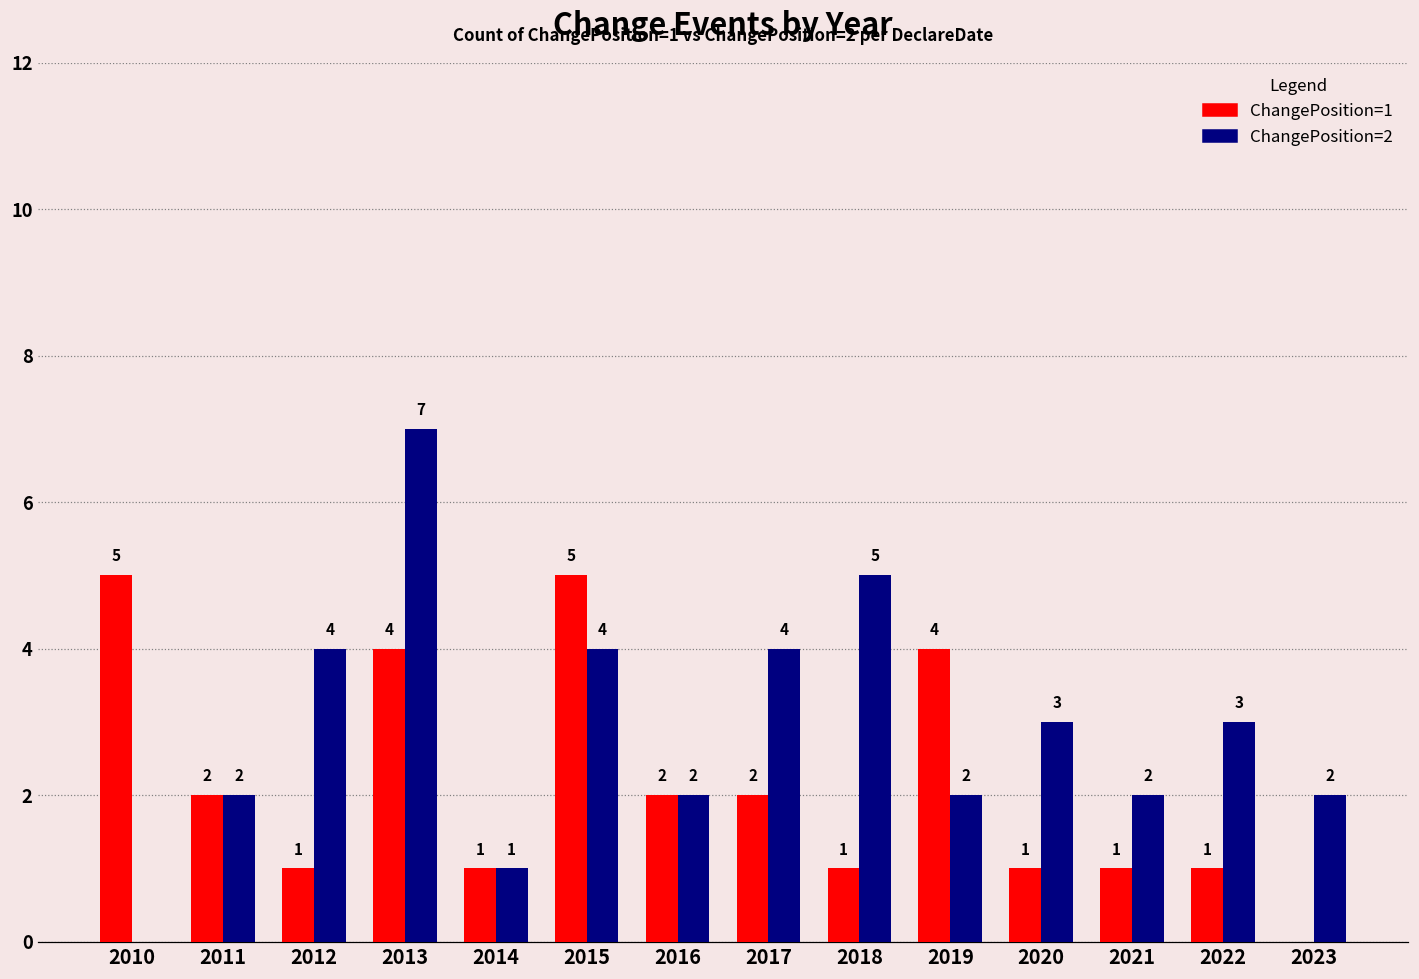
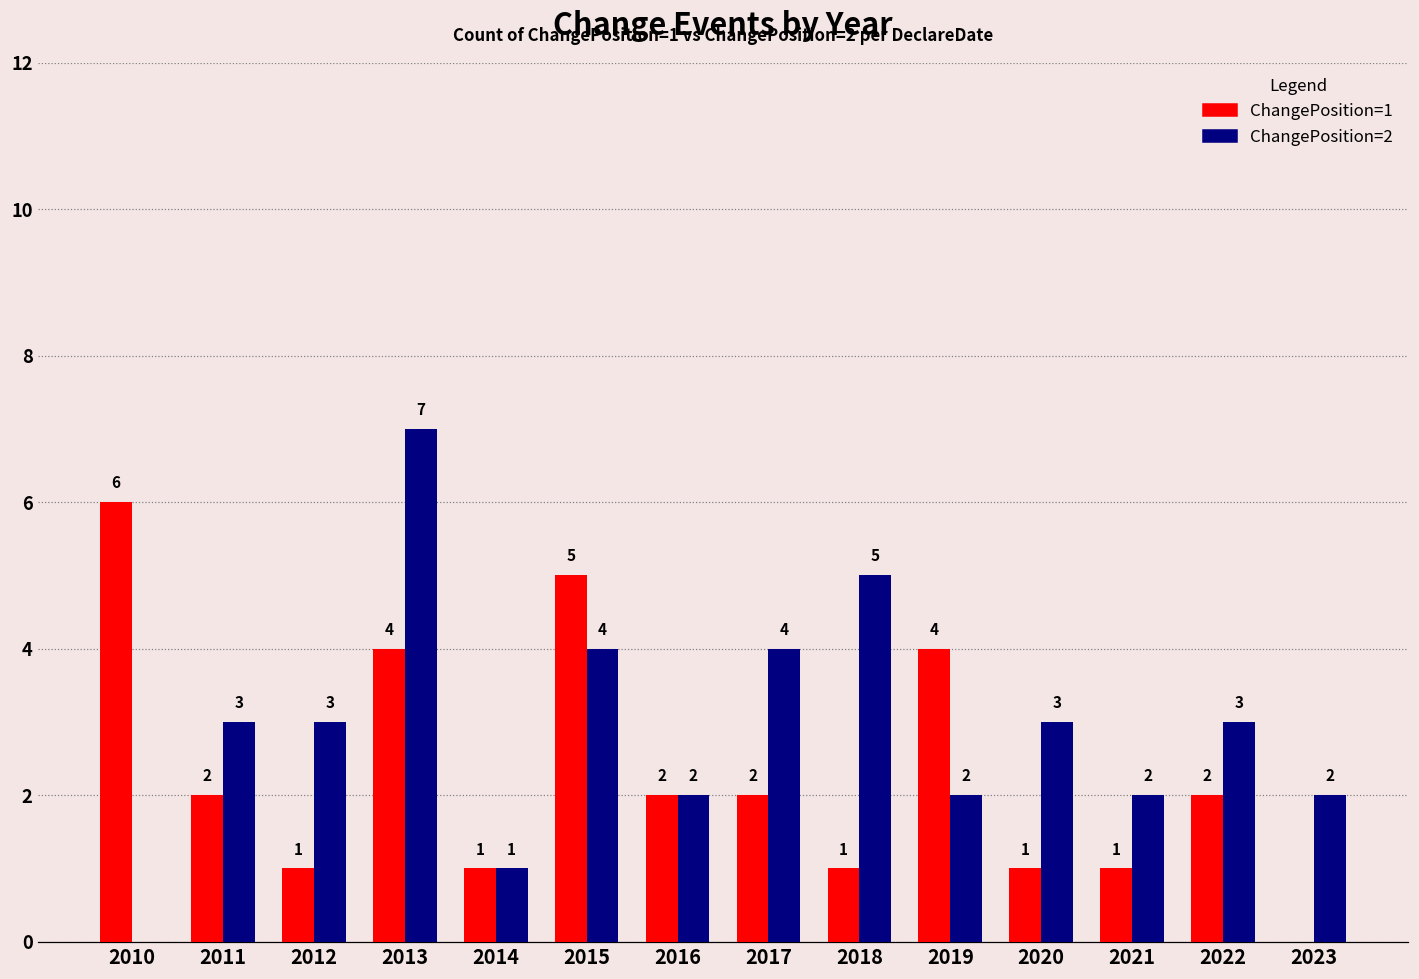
  {
    "ChangePosition=1": {
-     "2010": 5,
+     "2010": 6,
      "2011": 2,
      "2012": 1,
      "2013": 4,
      "2014": 1,
      "2015": 5,
      "2016": 2,
      "2017": 2,
      "2018": 1,
      "2019": 4,
      "2020": 1,
      "2021": 1,
-     "2022": 1
+     "2022": 2
    },
    "ChangePosition=2": {
-     "2011": 2,
-     "2012": 4,
+     "2011": 3,
+     "2012": 3,
      "2013": 7,
      "2014": 1,
      "2015": 4,
      "2016": 2,
      "2017": 4,
      "2018": 5,
      "2019": 2,
      "2020": 3,
      "2021": 2,
      "2022": 3,
      "2023": 2
    }
  }
